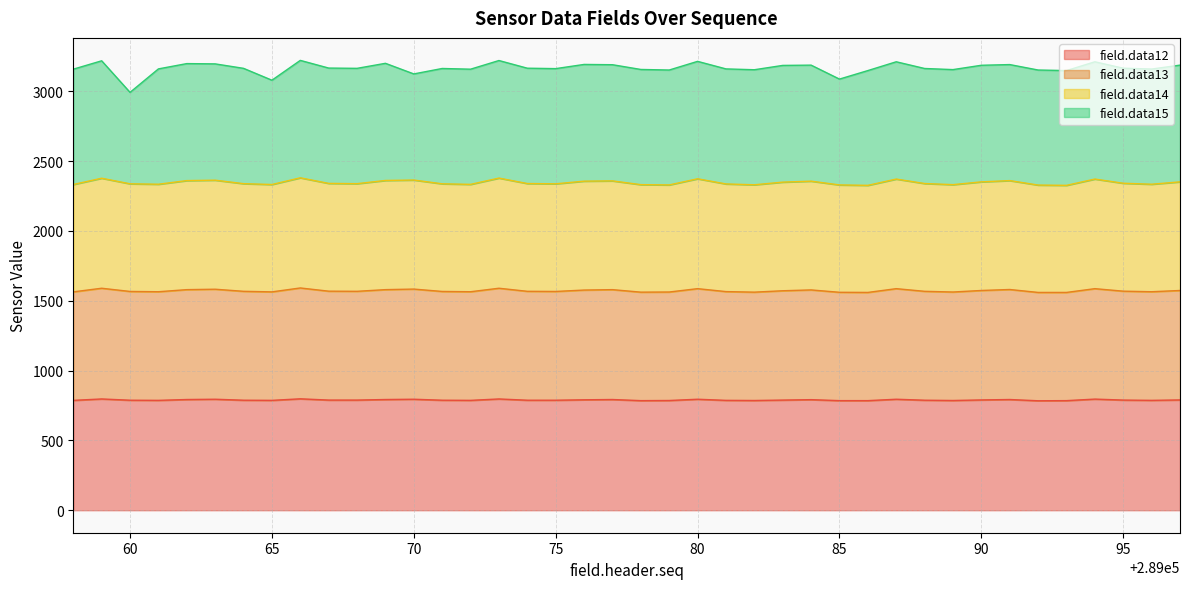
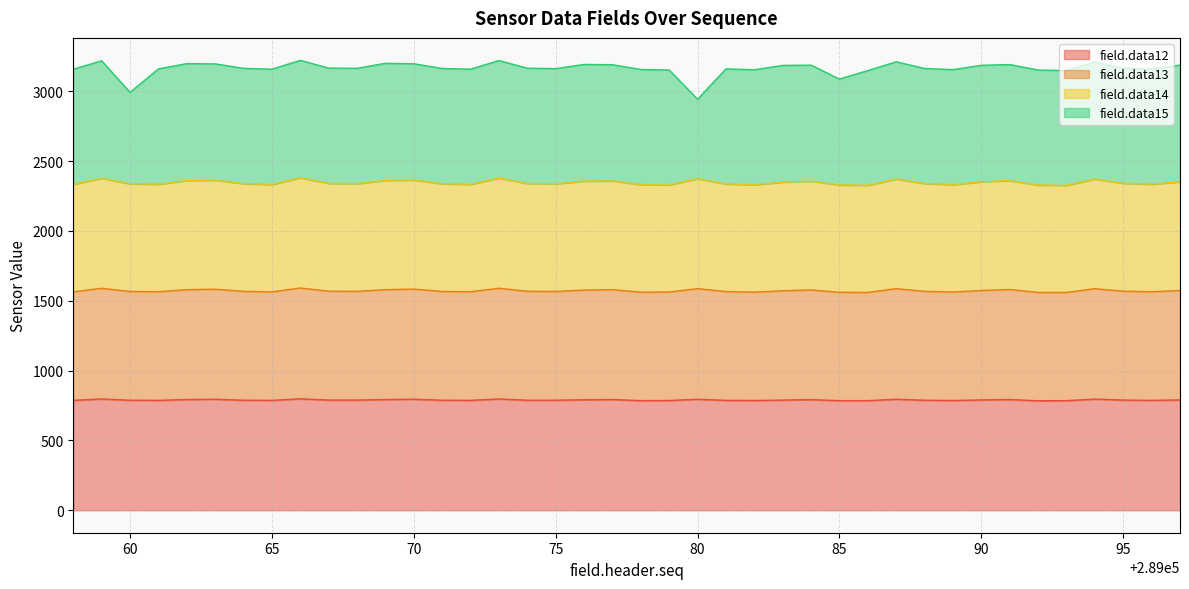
  {
    "field.data15": {
      "60": 660,
-     "65": 750,
-     "70": 760,
+     "65": 830,
+     "70": 830,
      "75": 830,
-     "80": 840,
+     "80": 570,
      "85": 760,
      "90": 840
    }
  }
